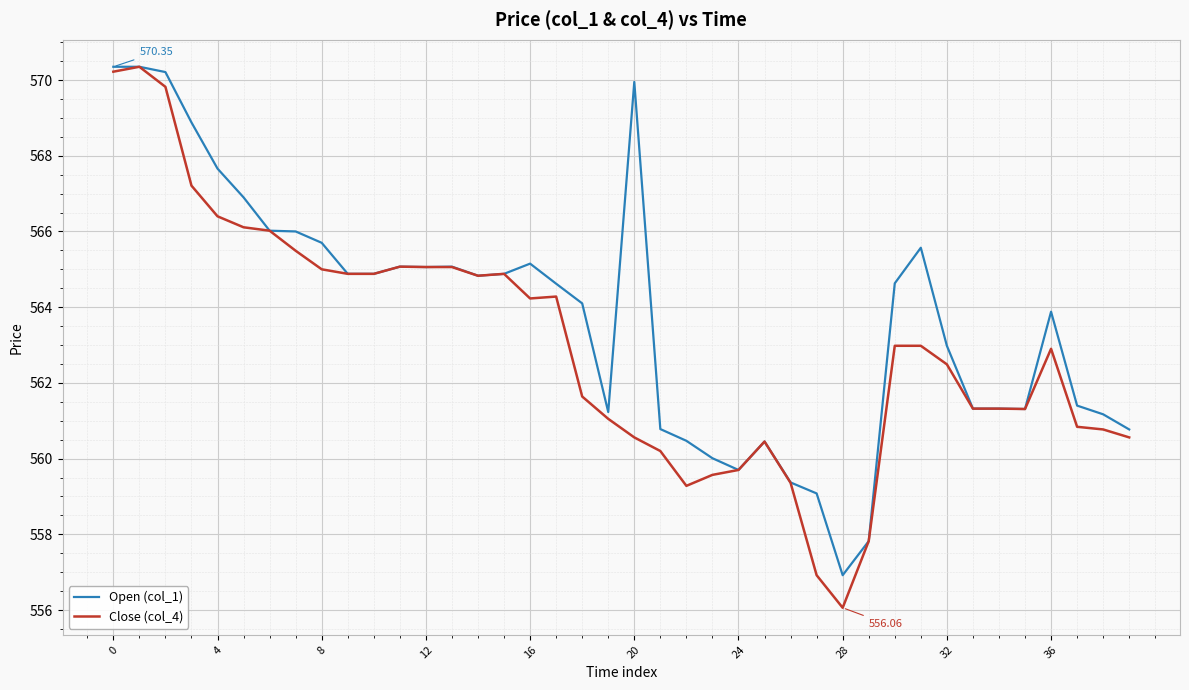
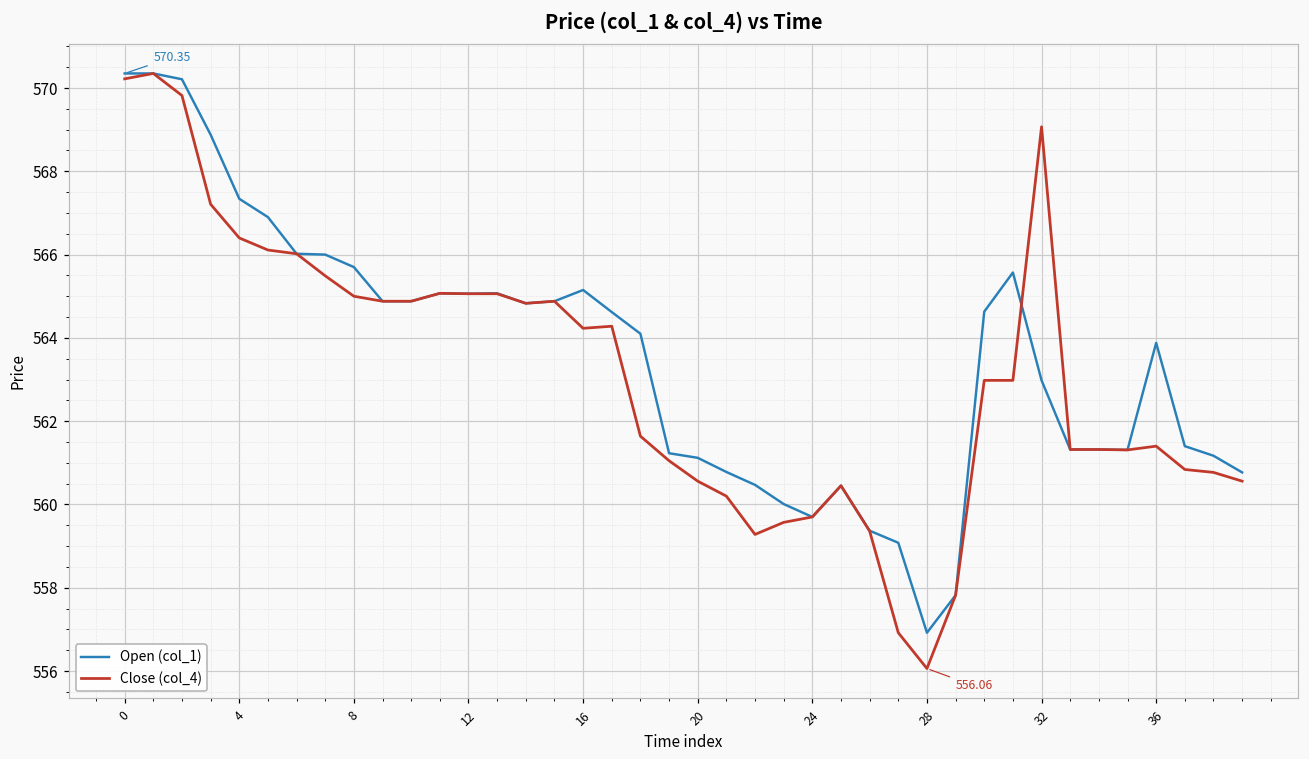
  {
    "Open (col_1)": {
-     "4": 567.7,
+     "4": 567.3,
      "8": 565.7,
      "16": 565.2,
-     "20": 570.0,
+     "20": 561.1,
      "28": 556.9,
      "32": 563.0,
      "36": 563.9
    },
    "Close (col_4)": {
      "0": 570.2,
      "4": 566.4,
      "8": 565.0,
      "16": 564.2,
      "20": 560.6,
-     "32": 562.5,
-     "36": 562.9
+     "32": 569.1,
+     "36": 561.4
    }
  }
